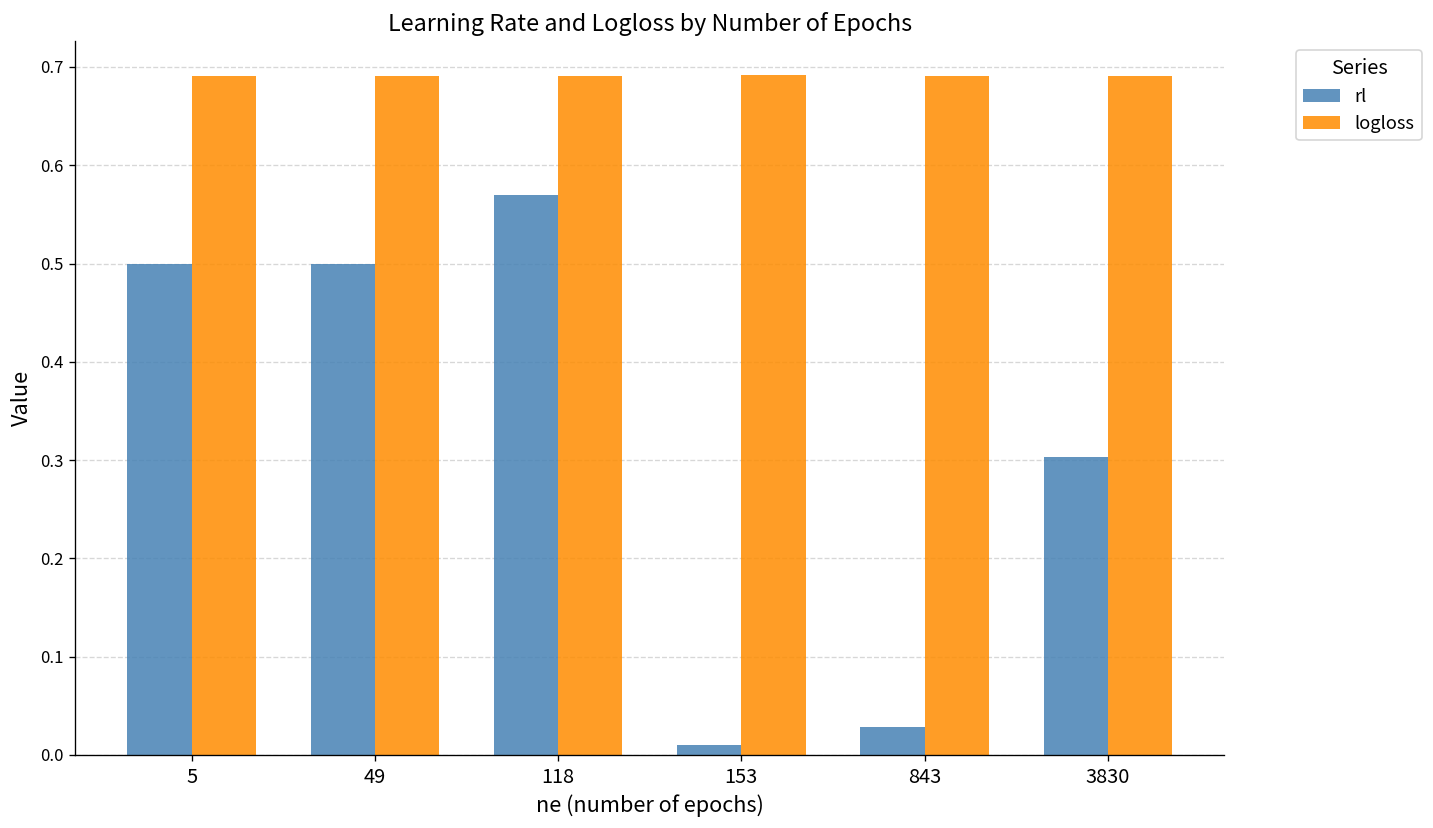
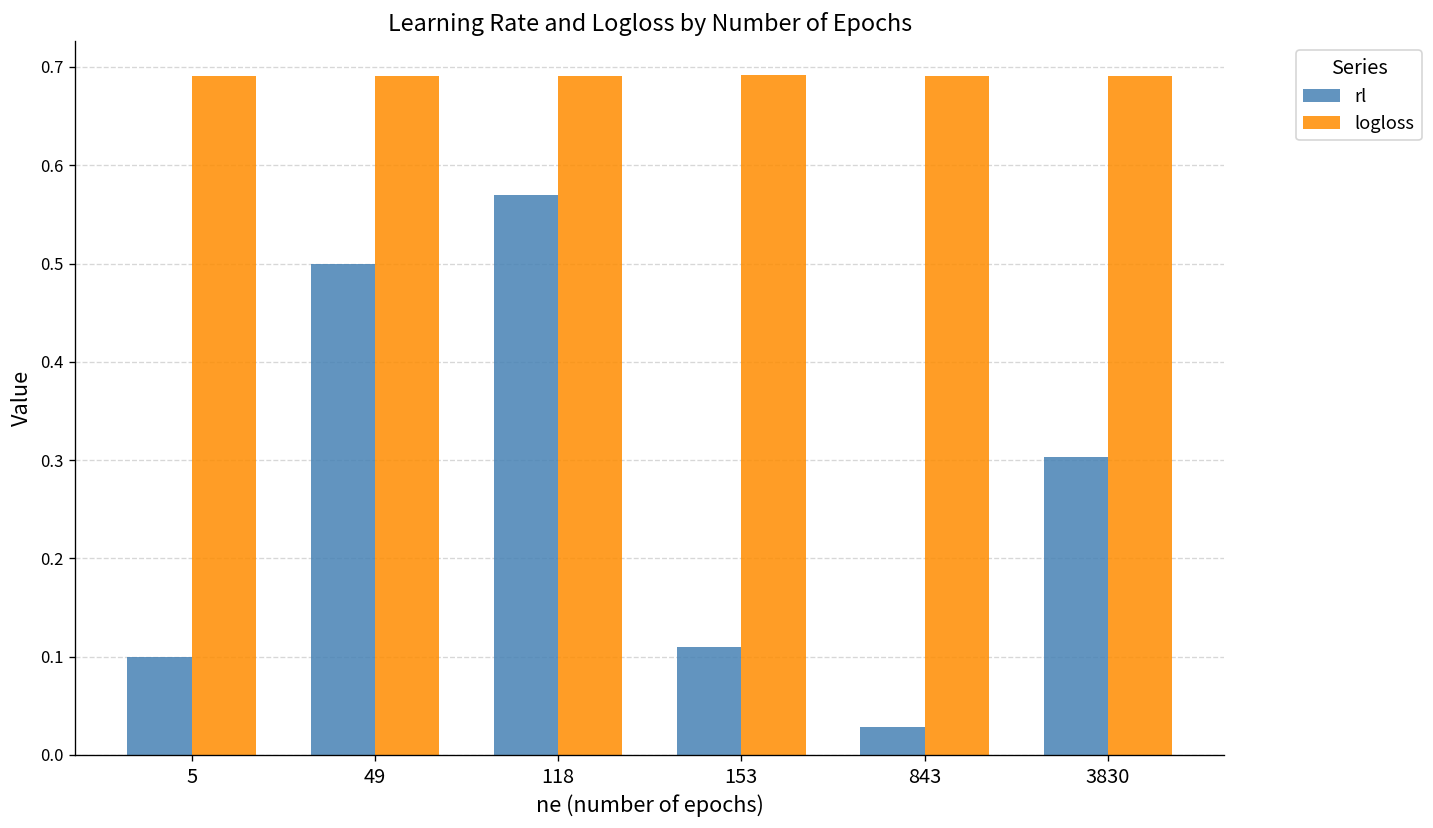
  {
    "rl": {
-     "5": 0.5,
+     "5": 0.1,
      "49": 0.50,
      "118": 0.57,
-     "153": 0.01,
+     "153": 0.11,
      "843": 0.03,
      "3830": 0.30
    },
    "logloss": {
      "5": 0.69,
      "49": 0.69,
      "118": 0.69,
      "153": 0.69,
      "843": 0.69,
      "3830": 0.69
    }
  }
